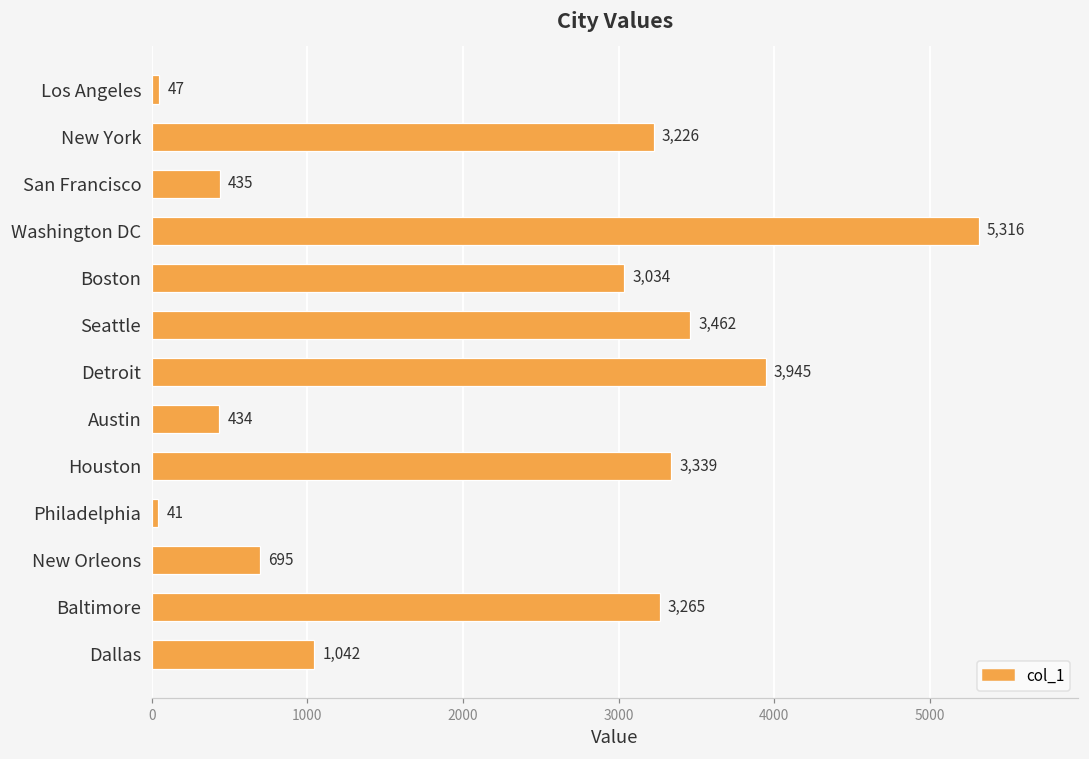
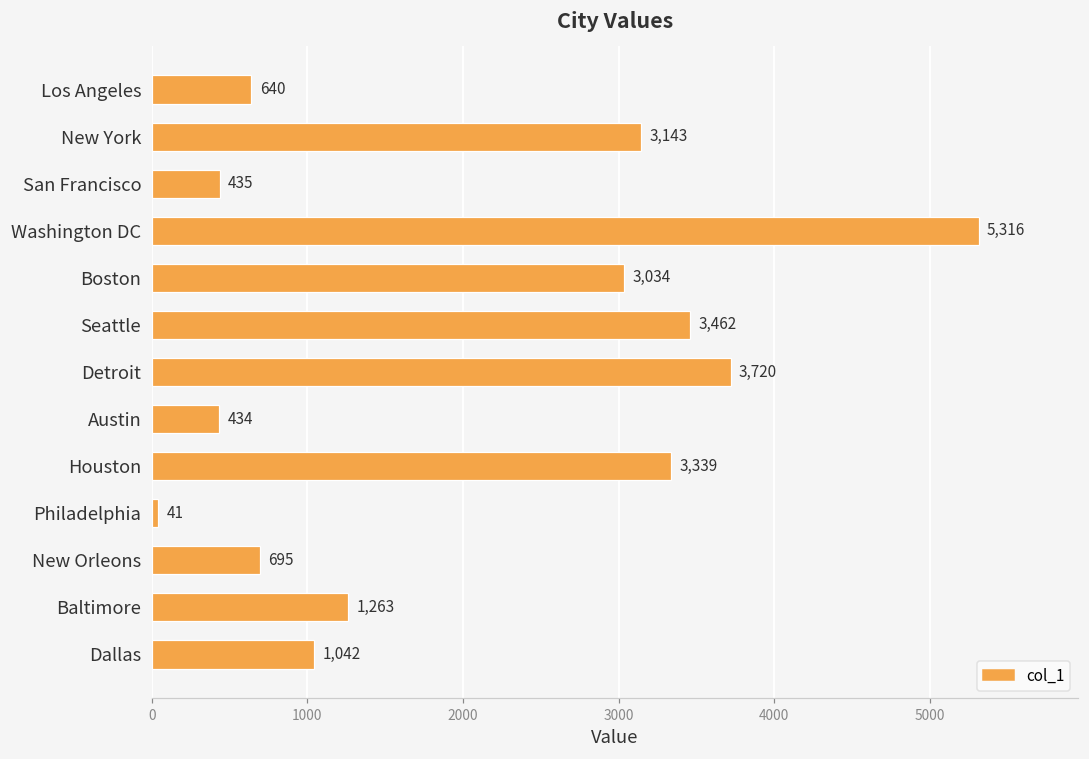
  {
-   "Los Angeles": "47",
-   "New York": "3,226",
+   "Los Angeles": "640",
+   "New York": "3,143",
    "San Francisco": "435",
    "Washington DC": "5,316",
    "Boston": "3,034",
    "Seattle": "3,462",
-   "Detroit": "3,945",
+   "Detroit": "3,720",
    "Austin": "434",
    "Houston": "3,339",
    "Philadelphia": "41",
    "New Orleons": "695",
-   "Baltimore": "3,265",
+   "Baltimore": "1,263",
    "Dallas": "1,042"
  }
